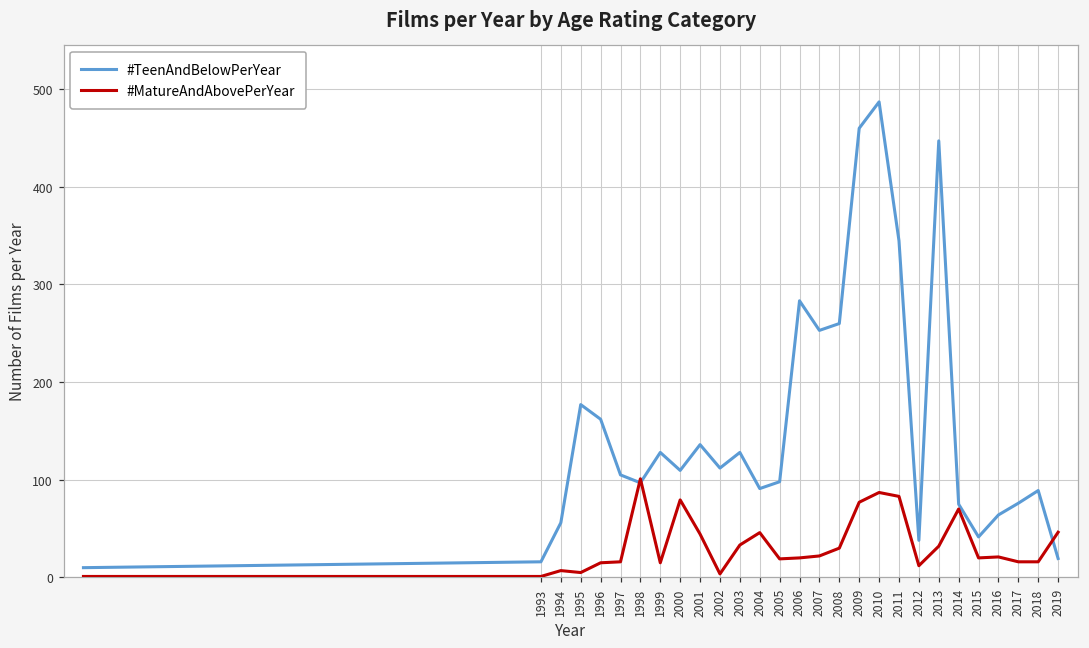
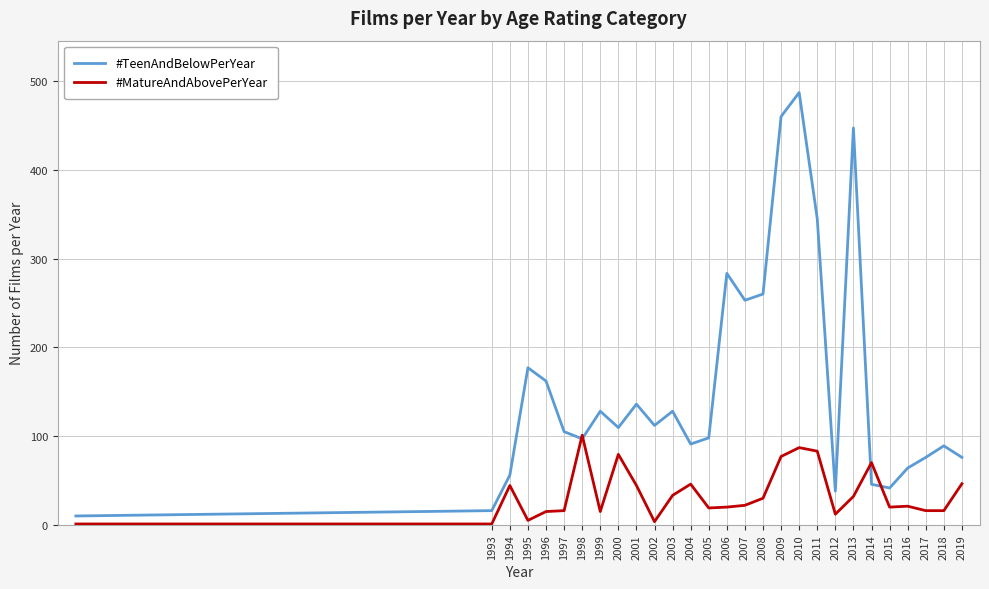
  {
    "#TeenAndBelowPerYear": {
      "1993": 20,
      "1994": 60,
      "1995": 180,
      "1996": 160,
      "1997": 110,
      "1998": 100,
      "1999": 130,
      "2000": 110,
      "2001": 140,
      "2002": 110,
      "2003": 130,
      "2004": 90,
      "2005": 100,
      "2006": 280,
      "2007": 250,
      "2008": 260,
      "2009": 460,
      "2010": 490,
      "2011": 340,
      "2012": 40,
      "2013": 450,
-     "2014": 80,
+     "2014": 50,
      "2015": 40,
      "2016": 60,
      "2017": 80,
      "2018": 90,
-     "2019": 20
+     "2019": 80
    },
    "#MatureAndAbovePerYear": {
      "1993": 0,
-     "1994": 10,
+     "1994": 40,
      "1995": 10,
      "1996": 20,
      "1997": 20,
      "1998": 100,
      "1999": 20,
      "2000": 80,
      "2001": 40,
      "2002": 0,
      "2003": 30,
      "2004": 50,
      "2005": 20,
      "2006": 20,
      "2007": 20,
      "2008": 30,
      "2009": 80,
      "2010": 90,
      "2011": 80,
      "2012": 10,
      "2013": 30,
      "2014": 70,
      "2015": 20,
      "2016": 20,
      "2017": 20,
      "2018": 20,
      "2019": 50
    }
  }
